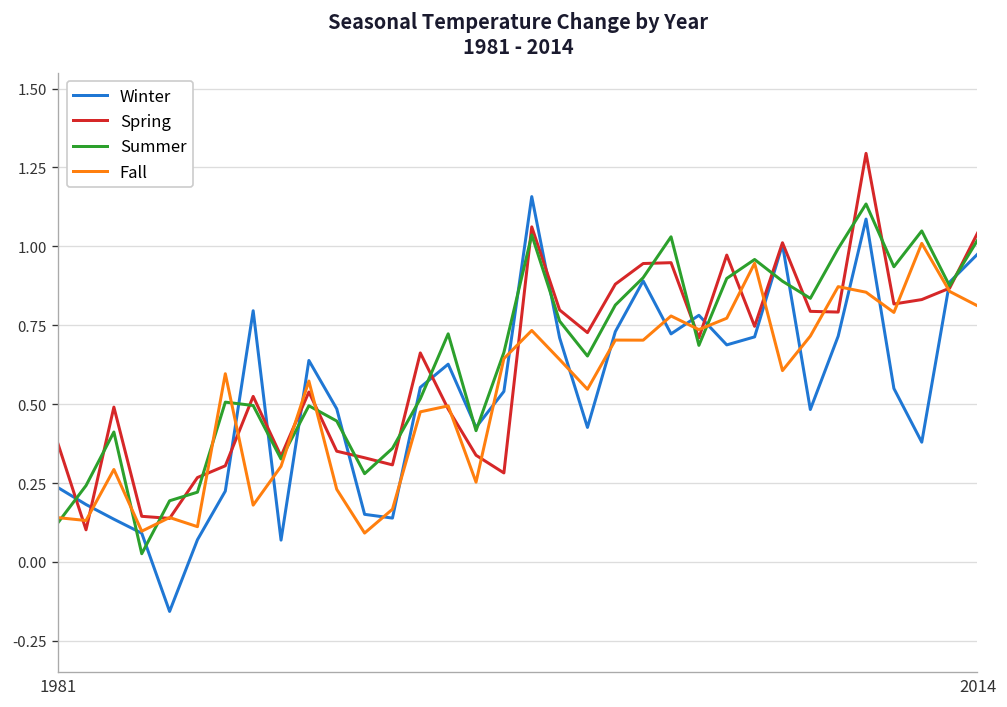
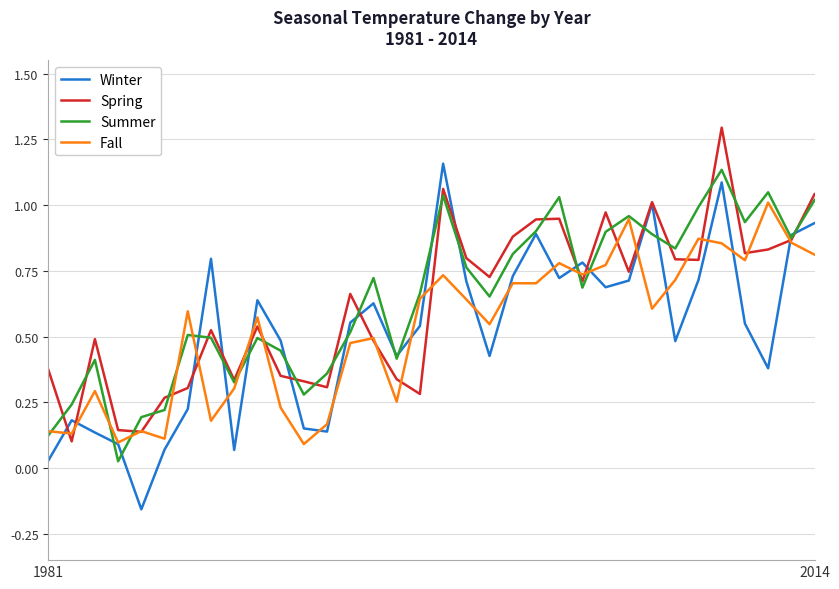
  {
    "Winter": {
-     "1981": 0.24,
-     "2014": 0.98
+     "1981": 0.03,
+     "2014": 0.93
    },
    "Spring": {
      "1981": 0.37,
      "2014": 1.04
    },
    "Summer": {
      "1981": 0.12,
      "2014": 1.02
    },
    "Fall": {
      "1981": 0.14,
      "2014": 0.81
    }
  }
